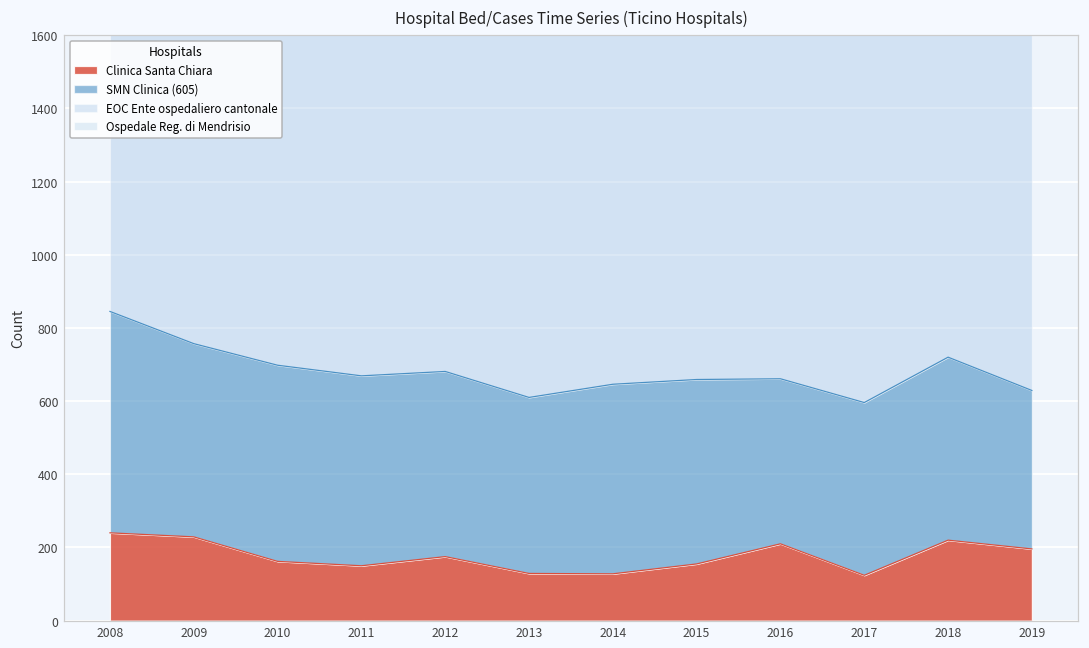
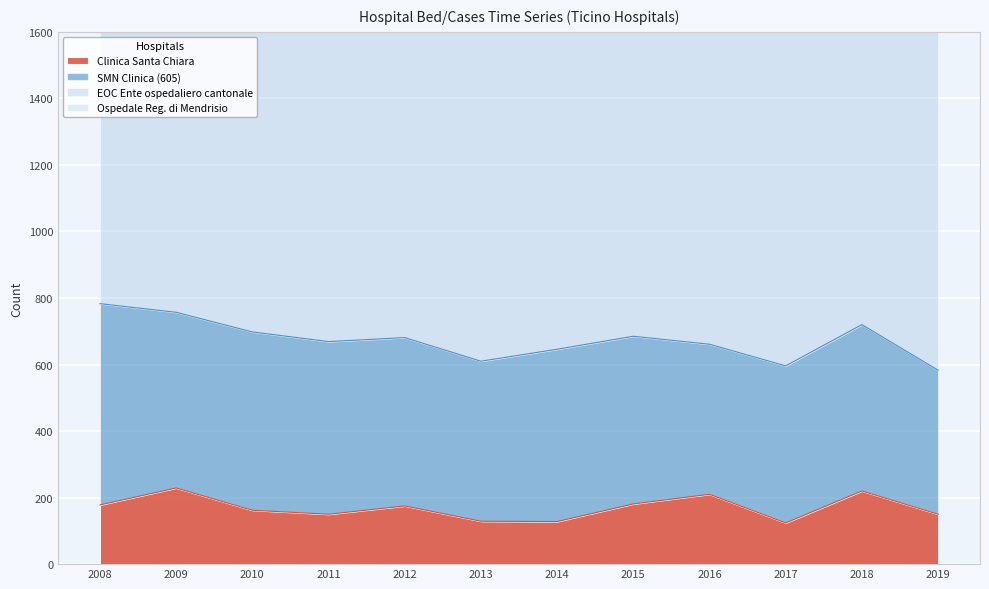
  {
    "Clinica Santa Chiara": {
-     "2008": 240,
+     "2008": 180,
      "2009": 230,
      "2010": 160,
      "2011": 150,
      "2012": 180,
      "2013": 130,
      "2014": 130,
-     "2015": 160,
+     "2015": 180,
      "2016": 210,
      "2017": 120,
      "2018": 220,
-     "2019": 200
+     "2019": 150
    },
    "SMN Clinica (605)": {
      "2008": 610,
      "2009": 530,
      "2010": 540,
      "2011": 520,
      "2012": 510,
      "2013": 480,
      "2014": 520,
      "2015": 500,
      "2016": 450,
      "2017": 470,
      "2018": 500,
      "2019": 430
    }
  }
